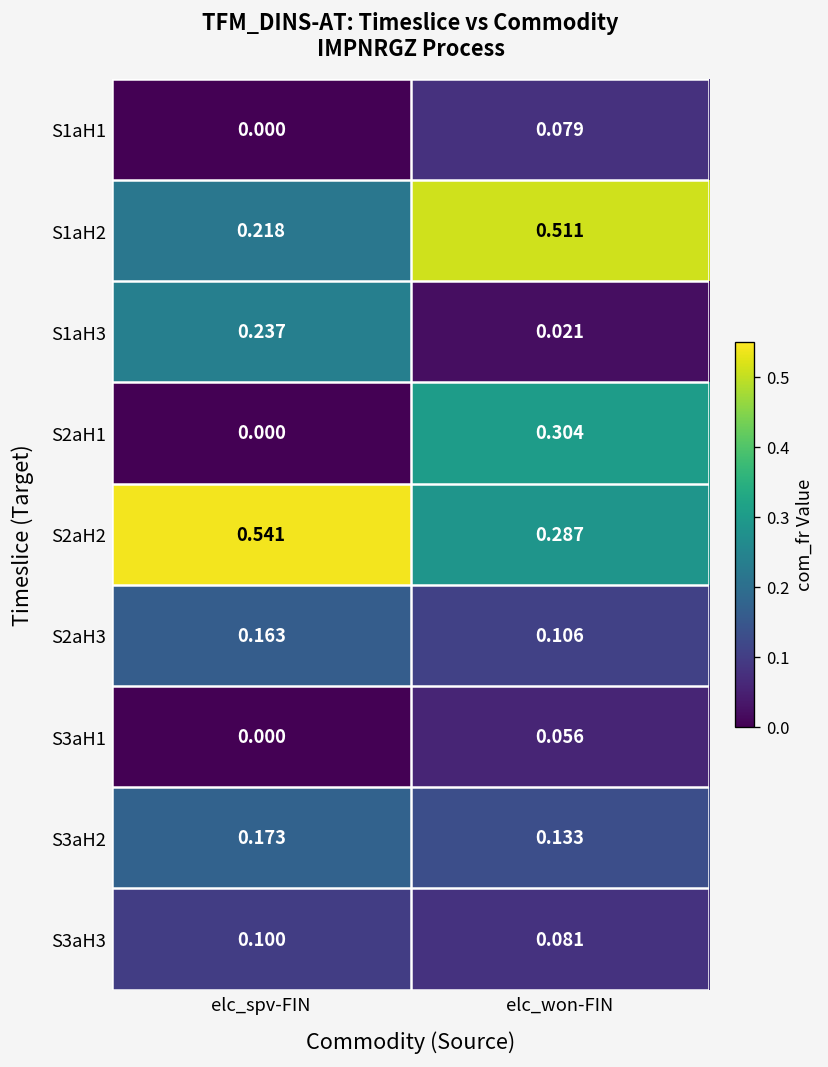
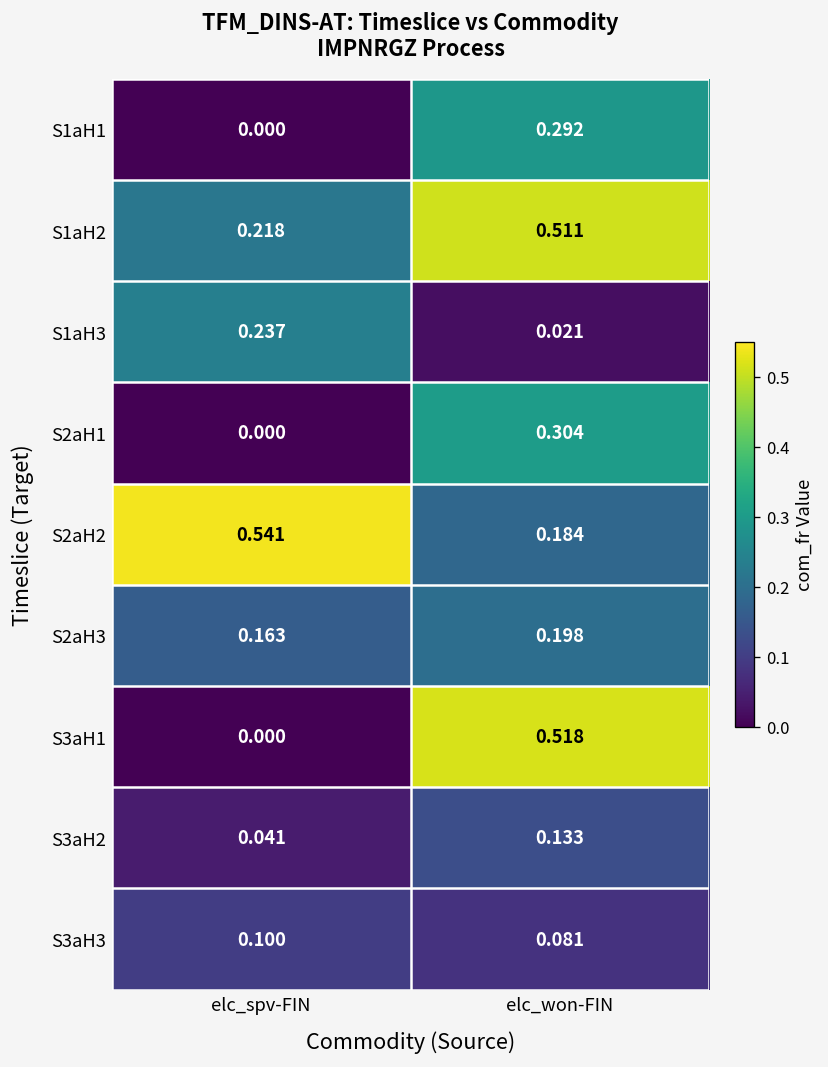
  {
    "S1aH1": {
      "elc_spv-FIN": 0.000,
-     "elc_won-FIN": 0.079
+     "elc_won-FIN": 0.292
    },
    "S1aH2": {
      "elc_spv-FIN": 0.218,
      "elc_won-FIN": 0.511
    },
    "S1aH3": {
      "elc_spv-FIN": 0.237,
      "elc_won-FIN": 0.021
    },
    "S2aH1": {
      "elc_spv-FIN": 0.000,
      "elc_won-FIN": 0.304
    },
    "S2aH2": {
      "elc_spv-FIN": 0.541,
-     "elc_won-FIN": 0.287
+     "elc_won-FIN": 0.184
    },
    "S2aH3": {
      "elc_spv-FIN": 0.163,
-     "elc_won-FIN": 0.106
+     "elc_won-FIN": 0.198
    },
    "S3aH1": {
      "elc_spv-FIN": 0.000,
-     "elc_won-FIN": 0.056
+     "elc_won-FIN": 0.518
    },
    "S3aH2": {
-     "elc_spv-FIN": 0.173,
+     "elc_spv-FIN": 0.041,
      "elc_won-FIN": 0.133
    },
    "S3aH3": {
      "elc_spv-FIN": 0.100,
      "elc_won-FIN": 0.081
    }
  }
